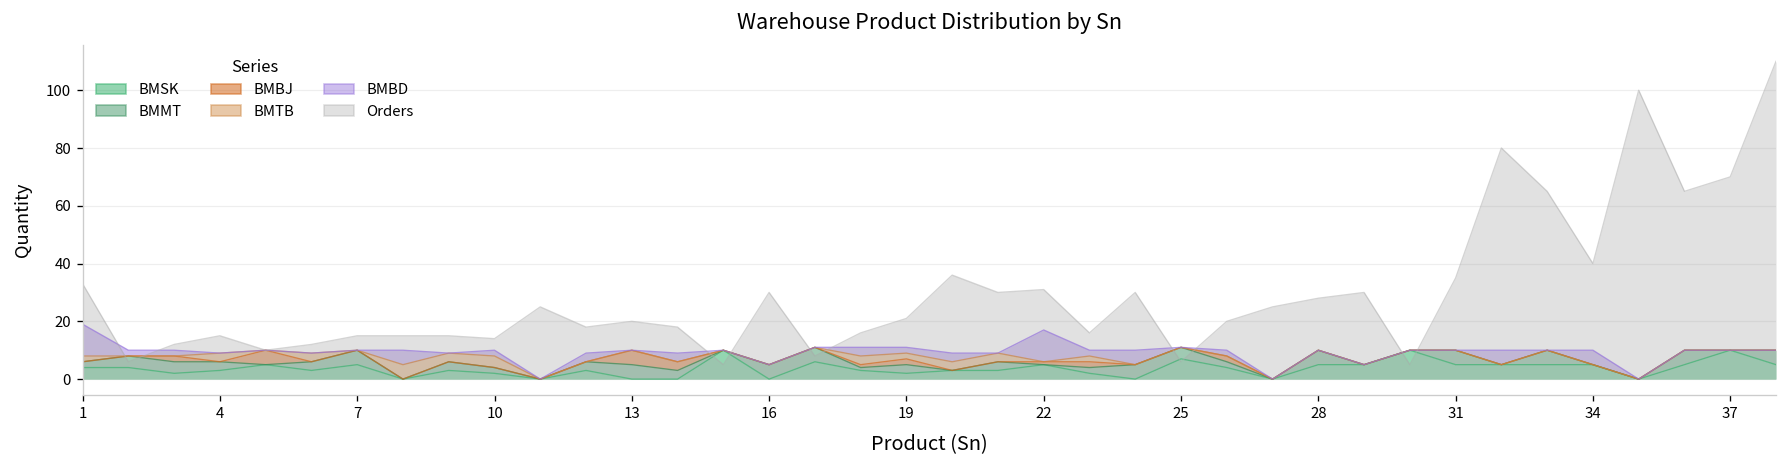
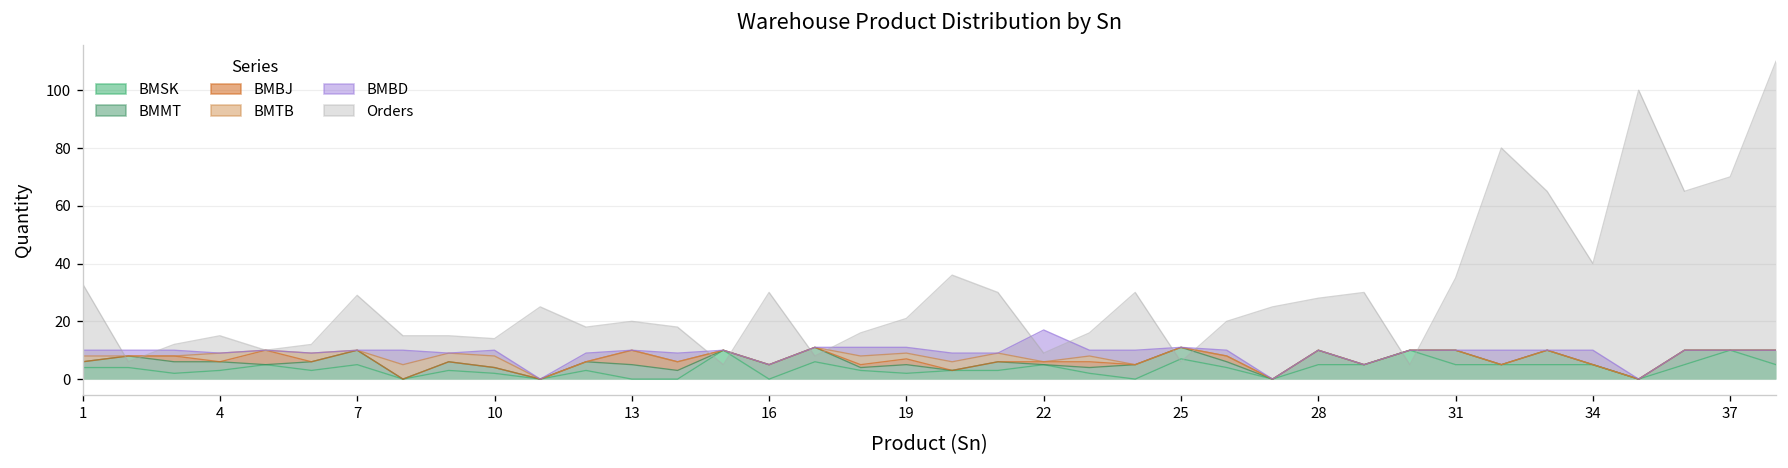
  {
    "BMBD": {
-     "1": 11,
+     "1": 2,
      "10": 10,
      "19": 11,
      "22": 17,
      "34": 10
    },
    "Orders": {
      "1": 33,
      "4": 15,
-     "7": 15,
+     "7": 29,
      "10": 14,
      "13": 20,
      "16": 30,
      "19": 21,
-     "22": 31,
+     "22": 9,
      "28": 28,
      "31": 35,
      "34": 40,
      "37": 70
    }
  }
